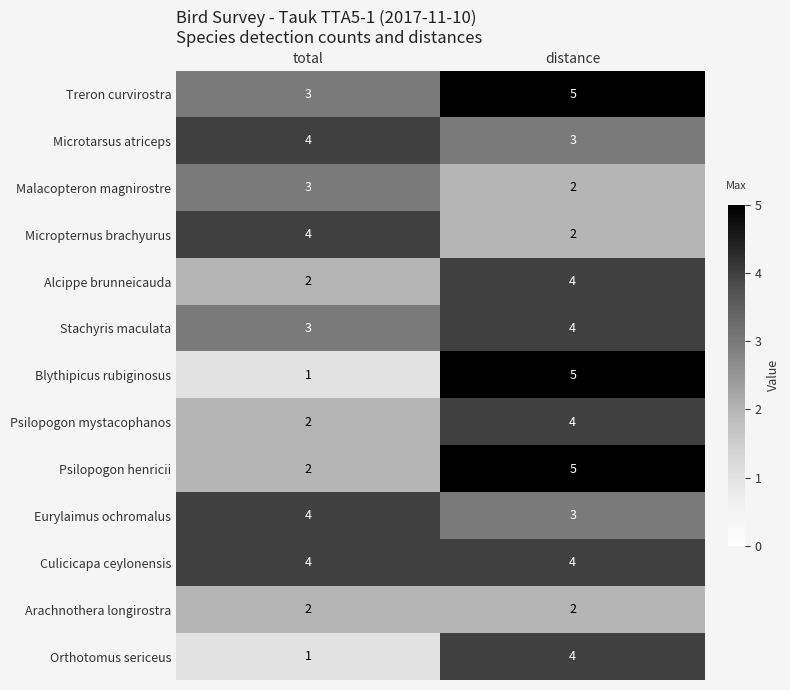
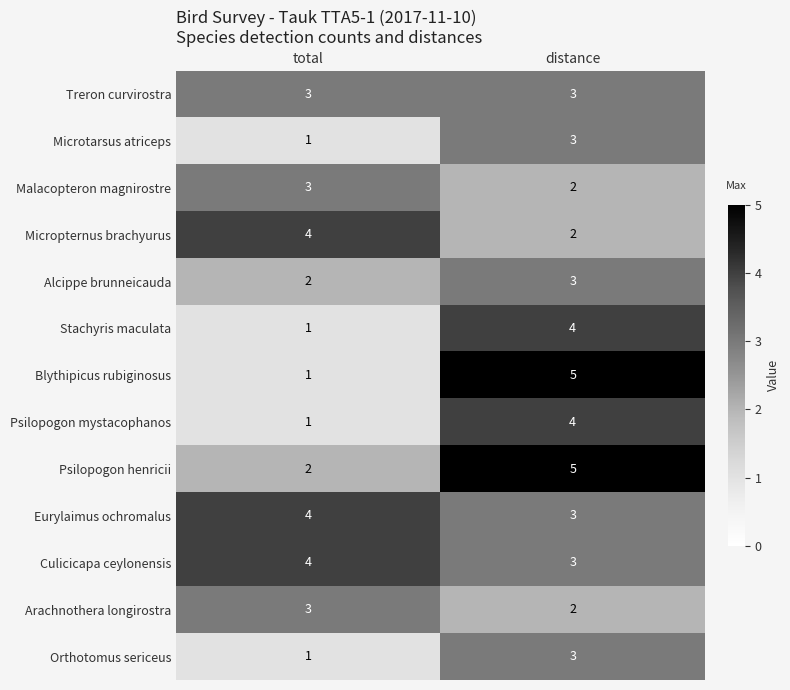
  {
    "Treron curvirostra": {
      "total": 3,
-     "distance": 5
+     "distance": 3
    },
    "Microtarsus atriceps": {
-     "total": 4,
+     "total": 1,
      "distance": 3
    },
    "Malacopteron magnirostre": {
      "total": 3,
      "distance": 2
    },
    "Micropternus brachyurus": {
      "total": 4,
      "distance": 2
    },
    "Alcippe brunneicauda": {
      "total": 2,
-     "distance": 4
+     "distance": 3
    },
    "Stachyris maculata": {
-     "total": 3,
+     "total": 1,
      "distance": 4
    },
    "Blythipicus rubiginosus": {
      "total": 1,
      "distance": 5
    },
    "Psilopogon mystacophanos": {
-     "total": 2,
+     "total": 1,
      "distance": 4
    },
    "Psilopogon henricii": {
      "total": 2,
      "distance": 5
    },
    "Eurylaimus ochromalus": {
      "total": 4,
      "distance": 3
    },
    "Culicicapa ceylonensis": {
      "total": 4,
-     "distance": 4
+     "distance": 3
    },
    "Arachnothera longirostra": {
-     "total": 2,
+     "total": 3,
      "distance": 2
    },
    "Orthotomus sericeus": {
      "total": 1,
-     "distance": 4
+     "distance": 3
    }
  }
